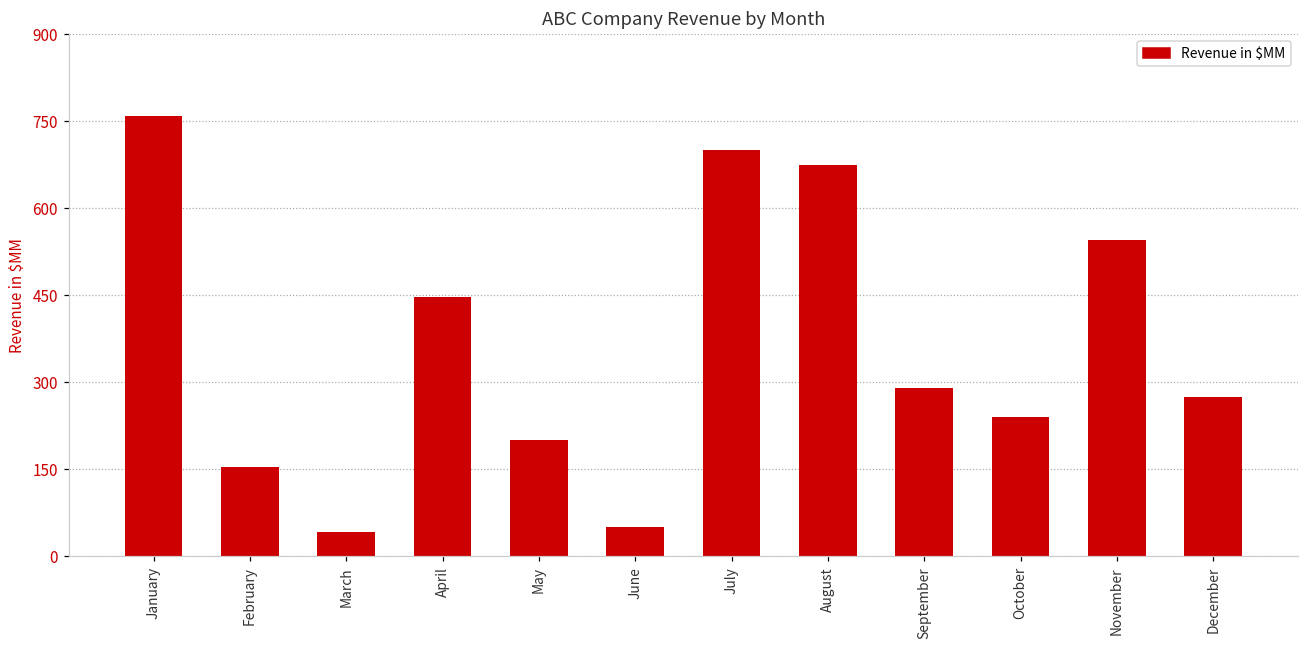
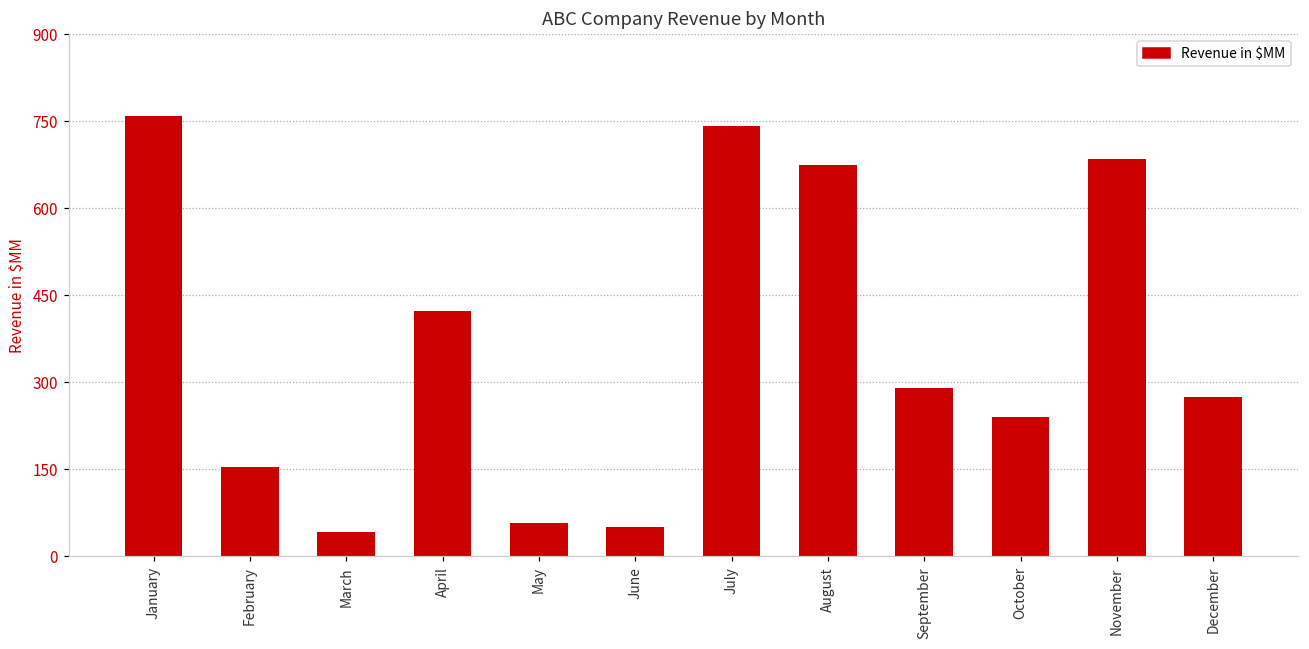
  {
    "January": 760,
    "February": 150,
    "March": 40,
-   "April": 450,
-   "May": 200,
+   "April": 420,
+   "May": 60,
    "June": 50,
-   "July": 700,
+   "July": 740,
    "August": 680,
    "September": 290,
    "October": 240,
-   "November": 550,
+   "November": 690,
    "December": 280
  }
